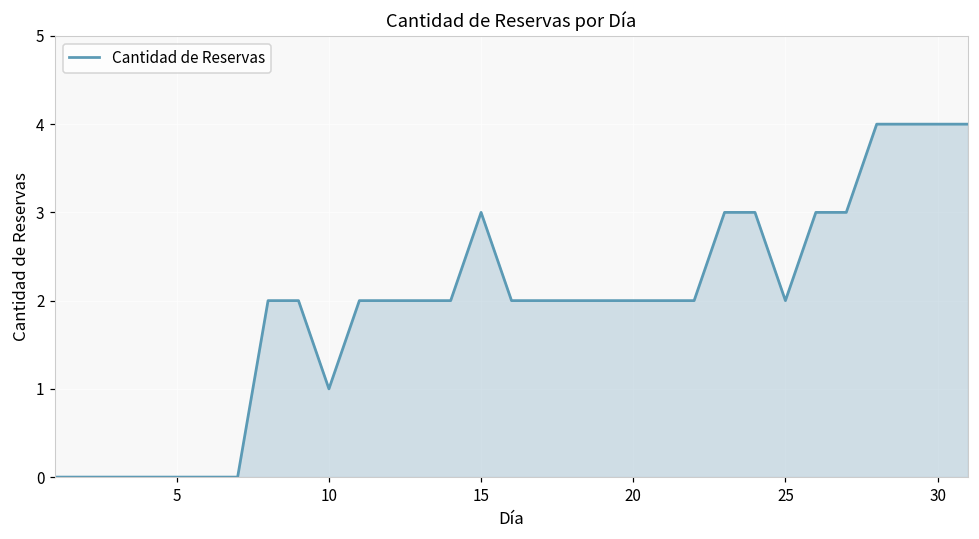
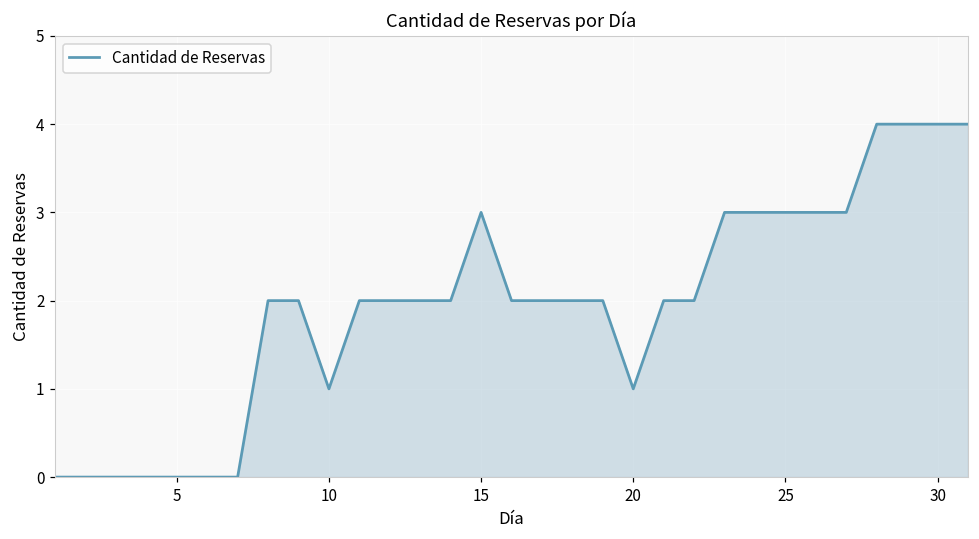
  {
    "5": 0,
    "10": 1,
    "15": 3,
-   "20": 2,
-   "25": 2,
+   "20": 1,
+   "25": 3,
    "30": 4
  }
